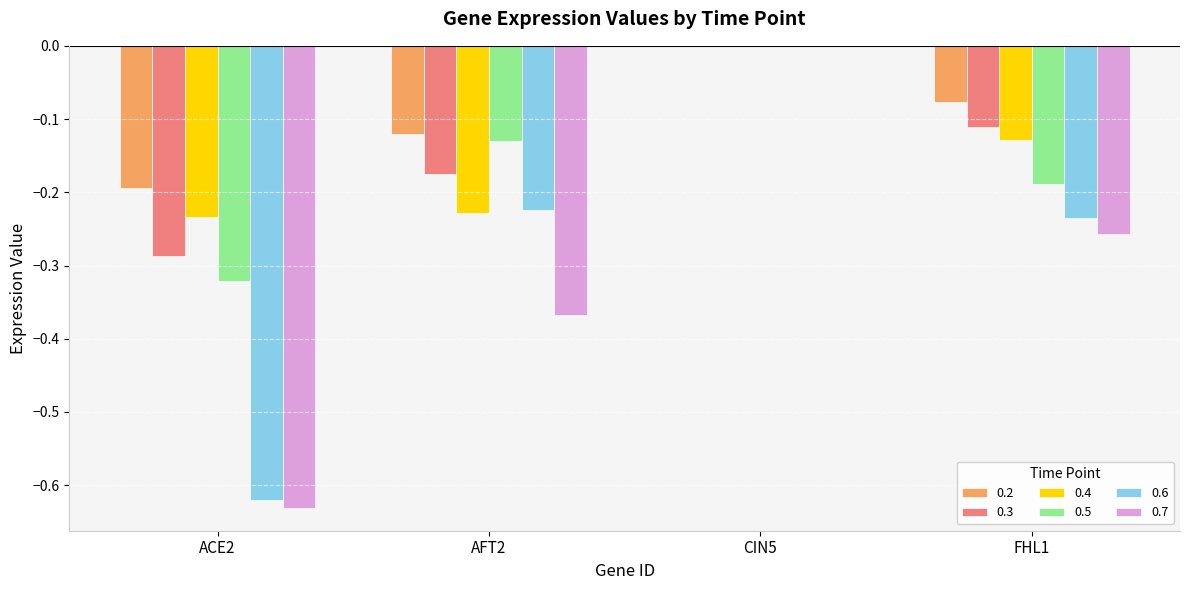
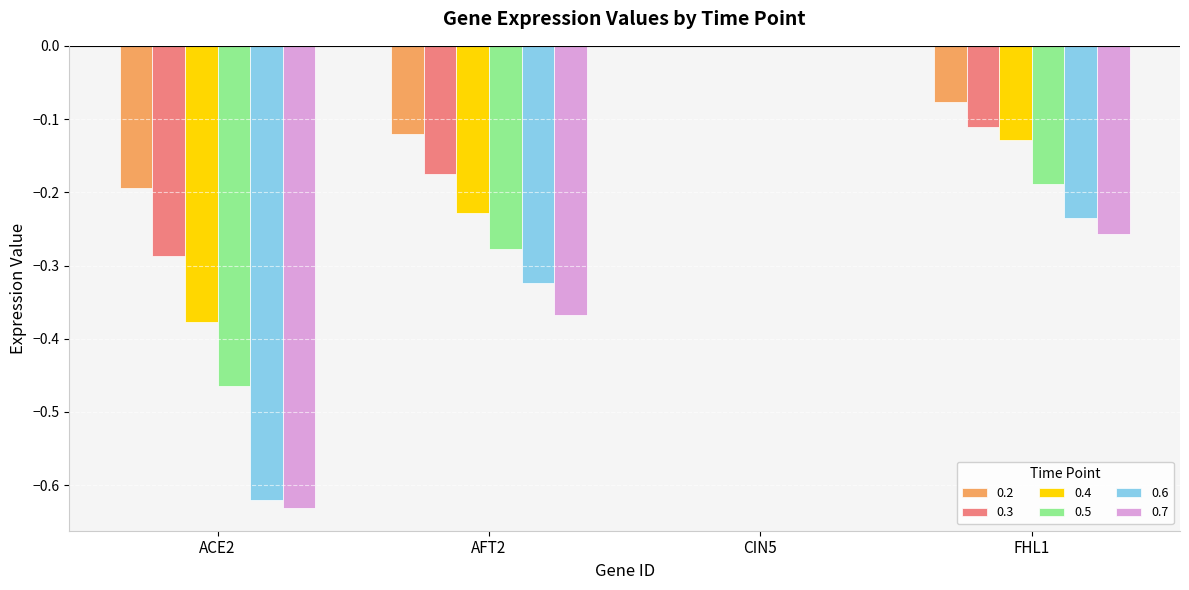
  {
    "0.4": {
-     "ACE2": -0.23,
+     "ACE2": -0.38,
      "AFT2": -0.23,
      "CIN5": 0.00,
      "FHL1": -0.13
    },
    "0.5": {
-     "ACE2": -0.32,
-     "AFT2": -0.13,
+     "ACE2": -0.46,
+     "AFT2": -0.28,
      "CIN5": 0.00,
      "FHL1": -0.19
    },
    "0.6": {
      "ACE2": -0.62,
-     "AFT2": -0.22,
+     "AFT2": -0.32,
      "CIN5": 0.00,
      "FHL1": -0.24
    },
    "0.7": {
      "ACE2": -0.63,
      "AFT2": -0.37,
      "CIN5": 0.00,
      "FHL1": -0.26
    }
  }
